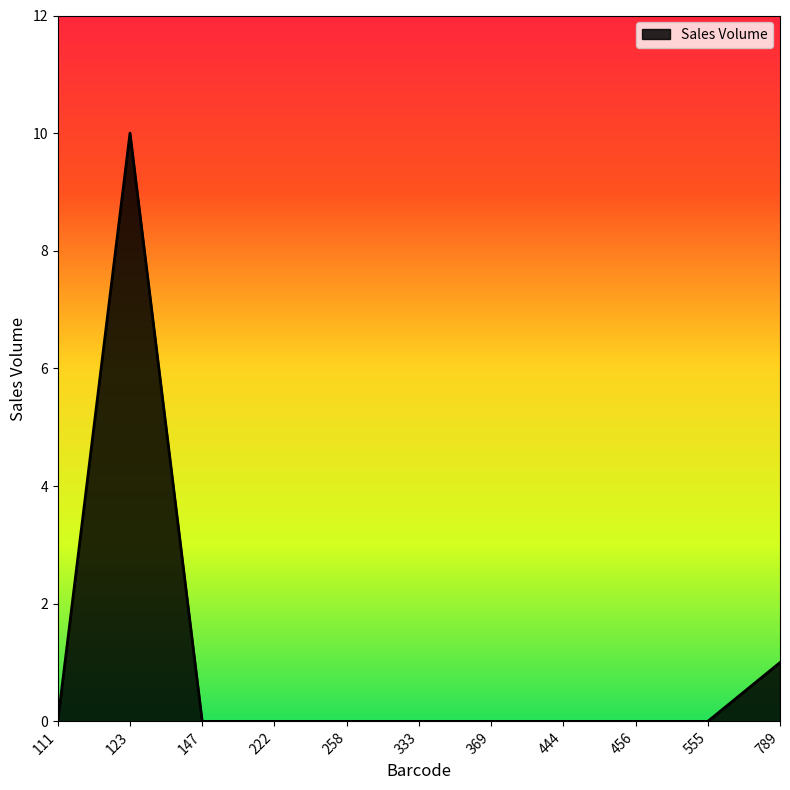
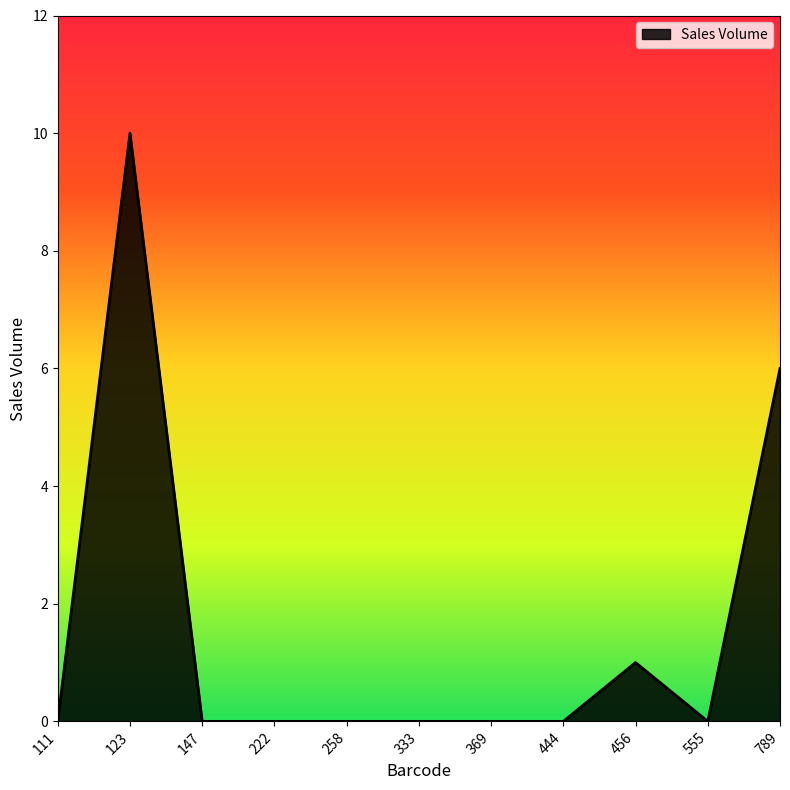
  {
    "111": 0,
    "123": 10,
    "147": 0,
    "222": 0,
    "258": 0,
    "333": 0,
    "369": 0,
    "444": 0,
-   "456": 0,
+   "456": 1,
    "555": 0,
-   "789": 1
+   "789": 6
  }
